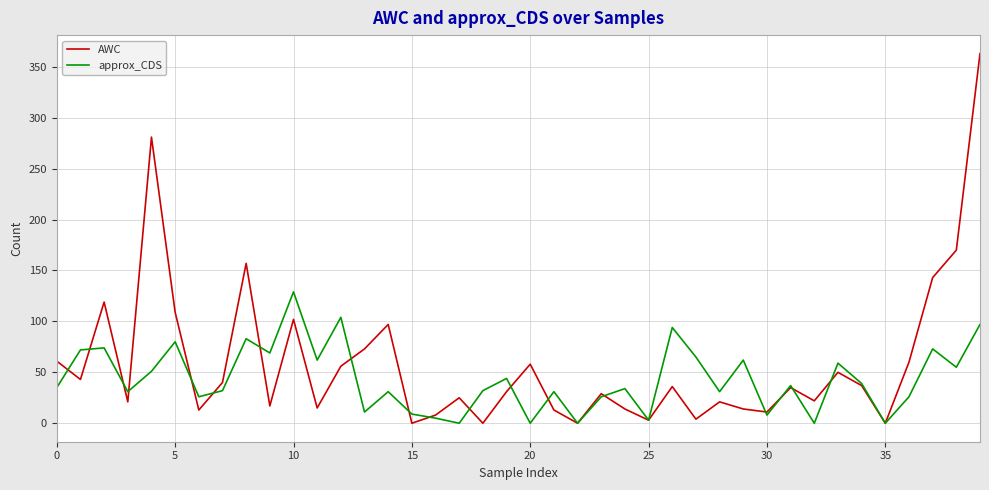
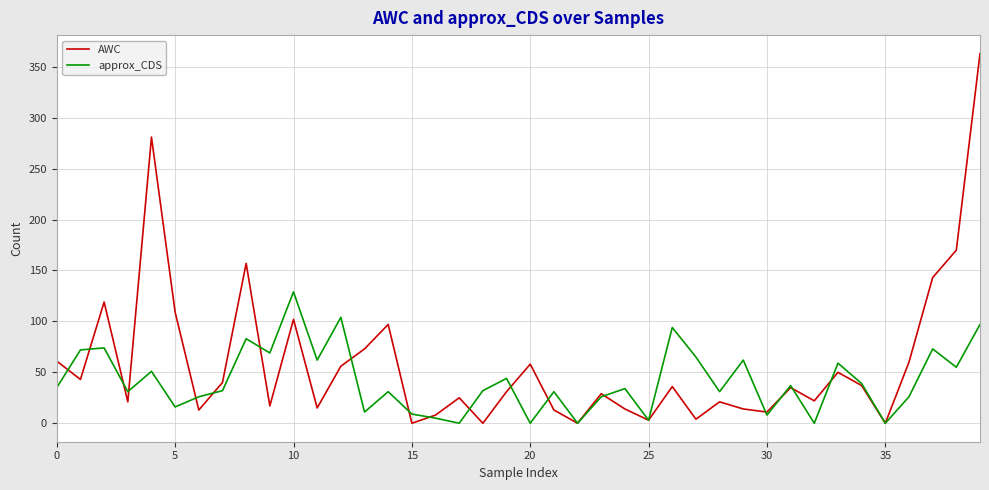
  {
    "AWC": {
      "0": 61,
      "5": 109,
      "10": 102,
      "15": 0,
      "20": 58,
      "30": 11
    },
    "approx_CDS": {
      "0": 35,
-     "5": 80,
+     "5": 16,
      "10": 129,
      "15": 9,
      "20": 0,
      "30": 8
    }
  }
